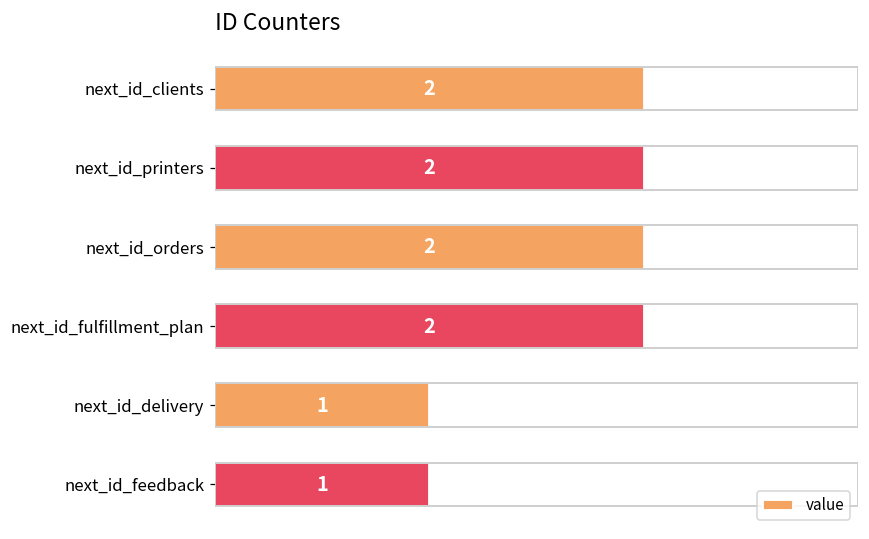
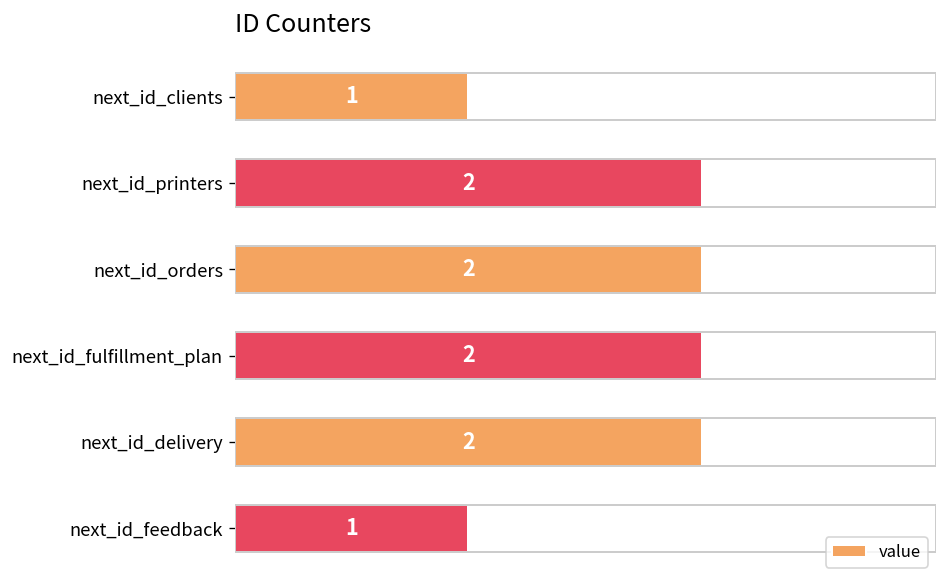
  {
-   "next_id_clients": 2,
+   "next_id_clients": 1,
    "next_id_printers": 2,
    "next_id_orders": 2,
    "next_id_fulfillment_plan": 2,
-   "next_id_delivery": 1,
+   "next_id_delivery": 2,
    "next_id_feedback": 1
  }
